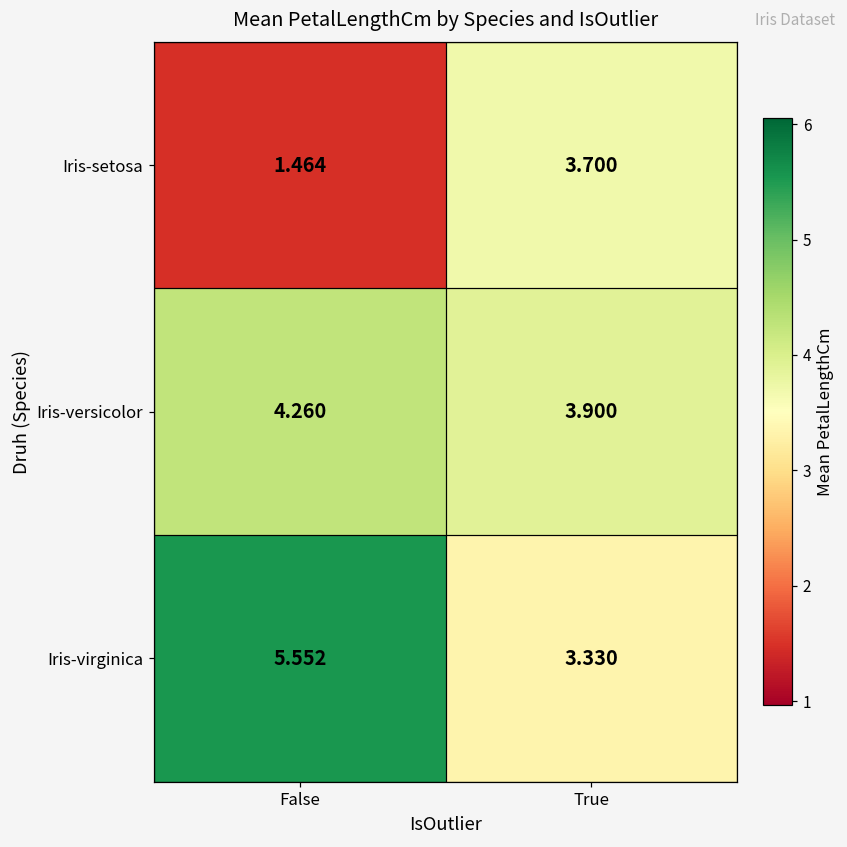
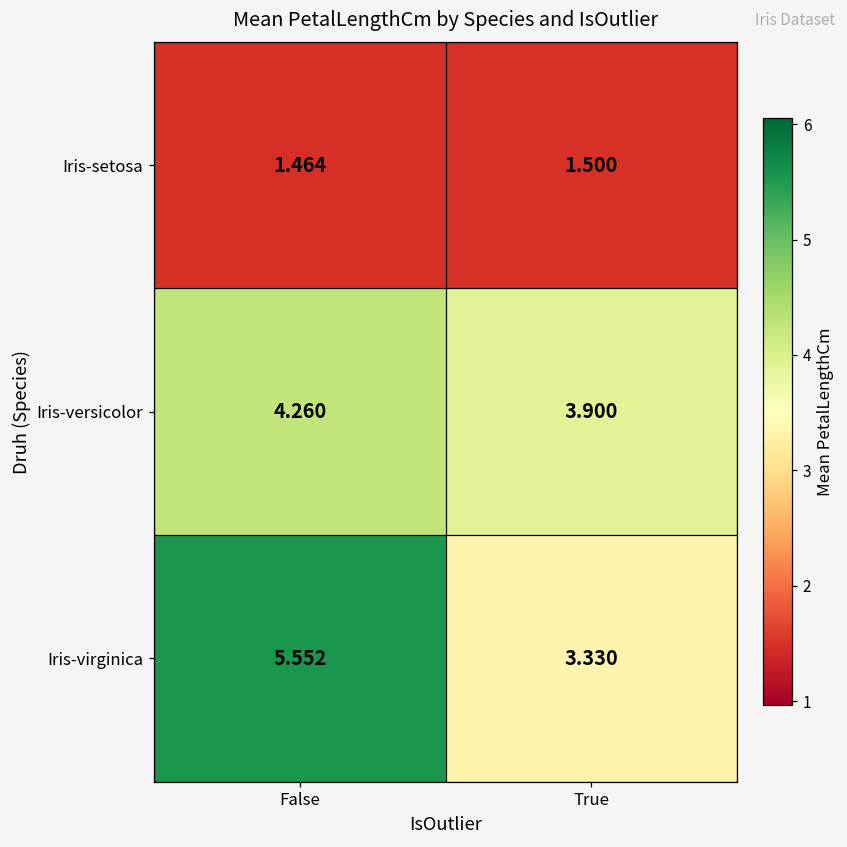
  {
    "Iris-setosa": {
      "False": 1.464,
-     "True": 3.700
+     "True": 1.500
    },
    "Iris-versicolor": {
      "False": 4.260,
      "True": 3.900
    },
    "Iris-virginica": {
      "False": 5.552,
      "True": 3.330
    }
  }
